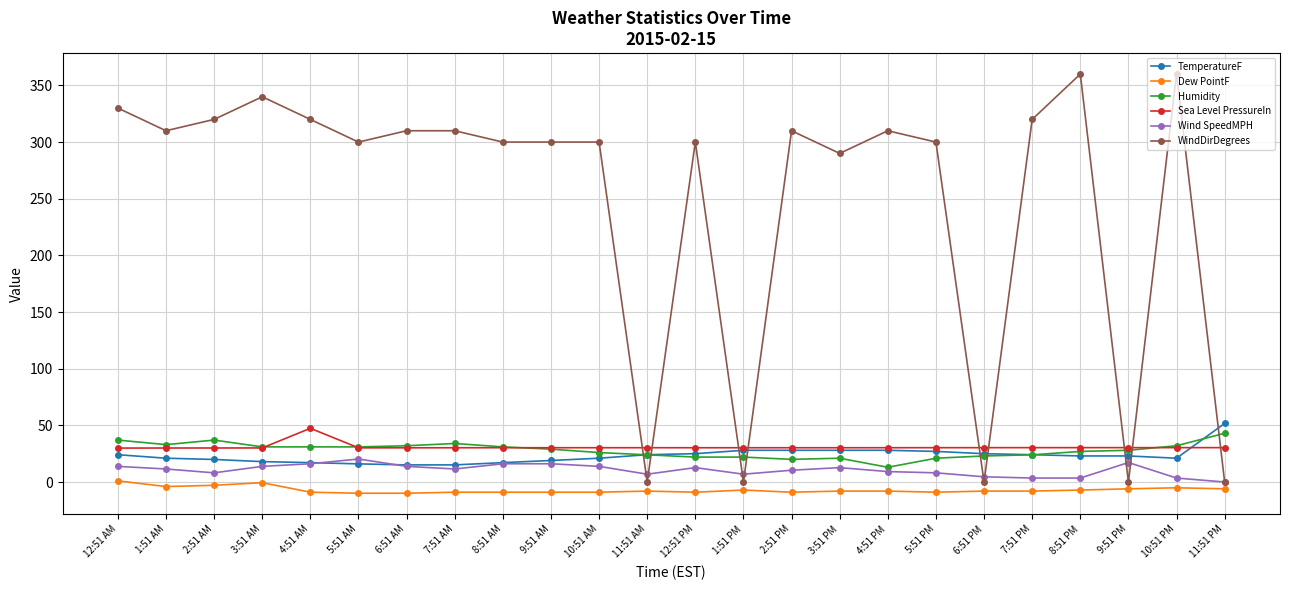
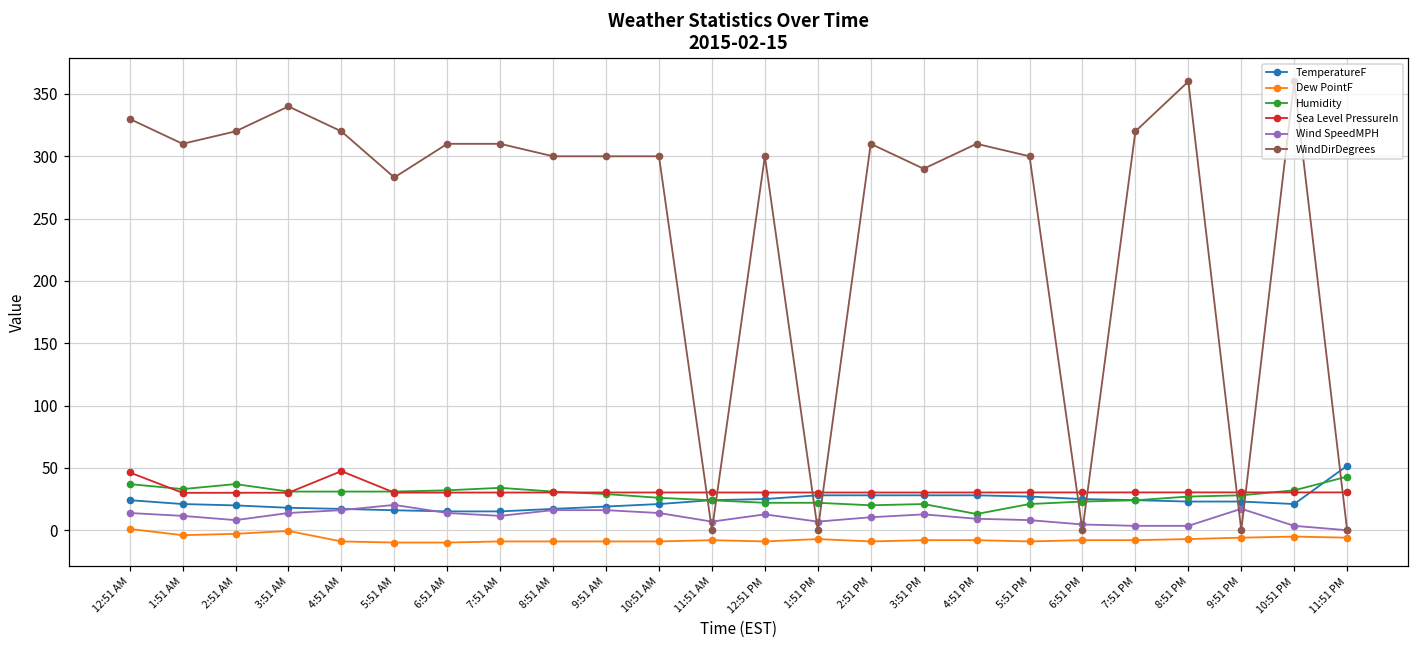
  {
    "TemperatureF": {
      "12:51 AM": 24,
      "1:51 AM": 21,
      "2:51 AM": 20,
      "3:51 AM": 18,
      "5:51 AM": 16,
      "7:51 AM": 15,
      "9:51 AM": 19,
      "10:51 AM": 21,
      "12:51 PM": 25,
      "1:51 PM": 28,
      "2:51 PM": 28,
      "3:51 PM": 28,
      "4:51 PM": 28,
      "5:51 PM": 27,
      "8:51 PM": 23,
      "9:51 PM": 23,
      "10:51 PM": 21,
      "11:51 PM": 52
    },
    "Dew PointF": {
      "12:51 AM": 1,
      "1:51 AM": -4,
      "2:51 AM": -3,
      "3:51 AM": -1,
      "4:51 AM": -9,
      "5:51 AM": -10,
      "6:51 AM": -10,
      "7:51 AM": -9,
      "8:51 AM": -9,
      "9:51 AM": -9,
      "10:51 AM": -9,
      "11:51 AM": -8,
      "12:51 PM": -9,
      "1:51 PM": -7,
      "2:51 PM": -9,
      "3:51 PM": -8,
      "4:51 PM": -8,
      "5:51 PM": -9,
      "6:51 PM": -8,
      "7:51 PM": -8,
      "8:51 PM": -7,
      "9:51 PM": -6,
      "10:51 PM": -5,
      "11:51 PM": -6
    },
    "Humidity": {
      "12:51 AM": 37,
      "1:51 AM": 33,
      "2:51 AM": 37,
      "4:51 AM": 31,
      "7:51 AM": 34,
      "10:51 AM": 26,
      "12:51 PM": 22,
      "1:51 PM": 22,
      "2:51 PM": 20,
      "3:51 PM": 21,
      "4:51 PM": 13,
      "5:51 PM": 21,
      "8:51 PM": 27,
      "9:51 PM": 28,
      "11:51 PM": 43
    },
    "Sea Level PressureIn": {
-     "12:51 AM": 30,
+     "12:51 AM": 46,
      "1:51 AM": 30,
      "2:51 AM": 30,
      "4:51 AM": 47,
      "7:51 AM": 30,
      "10:51 AM": 30,
      "11:51 AM": 30,
      "12:51 PM": 30,
      "1:51 PM": 30,
      "2:51 PM": 30,
      "3:51 PM": 30,
      "4:51 PM": 30,
      "5:51 PM": 30,
      "6:51 PM": 30,
      "7:51 PM": 30,
      "8:51 PM": 30,
      "9:51 PM": 30,
      "11:51 PM": 30
    },
    "Wind SpeedMPH": {
      "12:51 AM": 14,
      "1:51 AM": 12,
      "2:51 AM": 8,
      "3:51 AM": 14,
      "5:51 AM": 20,
      "7:51 AM": 12,
      "9:51 AM": 16,
      "10:51 AM": 14,
      "11:51 AM": 7,
      "12:51 PM": 13,
      "1:51 PM": 7,
      "2:51 PM": 10,
      "3:51 PM": 13,
      "4:51 PM": 9,
      "5:51 PM": 8,
      "6:51 PM": 5,
      "7:51 PM": 4,
      "8:51 PM": 4,
      "9:51 PM": 17,
      "10:51 PM": 4
    },
    "WindDirDegrees": {
      "12:51 AM": 330,
      "1:51 AM": 310,
      "2:51 AM": 320,
      "3:51 AM": 340,
      "4:51 AM": 320,
-     "5:51 AM": 300,
+     "5:51 AM": 283,
      "6:51 AM": 310,
      "7:51 AM": 310,
      "8:51 AM": 300,
      "9:51 AM": 300,
      "10:51 AM": 300,
      "11:51 AM": 0,
      "12:51 PM": 300,
      "1:51 PM": 0,
      "2:51 PM": 310,
      "3:51 PM": 290,
      "4:51 PM": 310,
      "5:51 PM": 300,
      "6:51 PM": 0,
      "7:51 PM": 320,
      "8:51 PM": 360,
      "9:51 PM": 0
    }
  }
